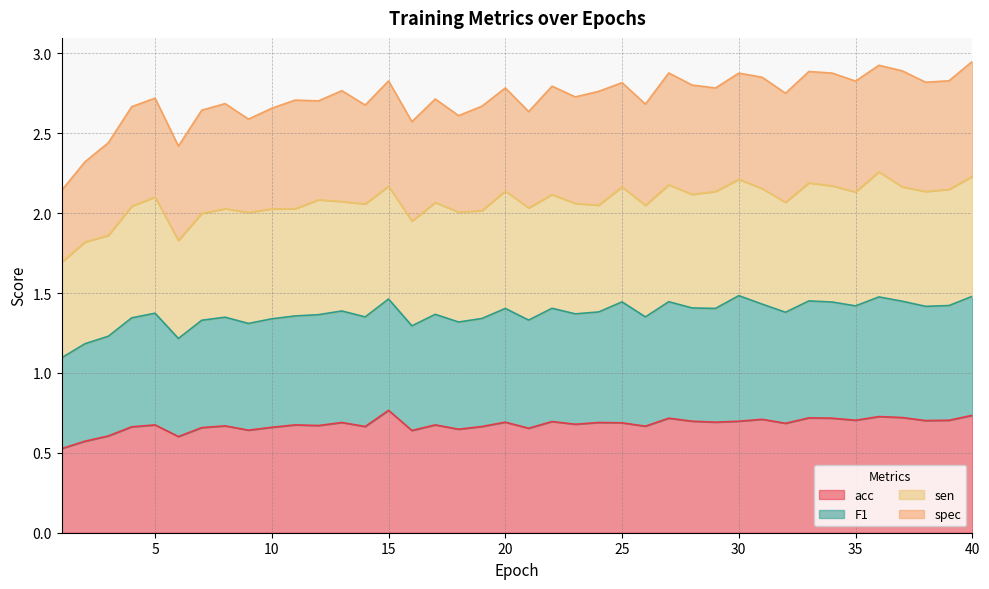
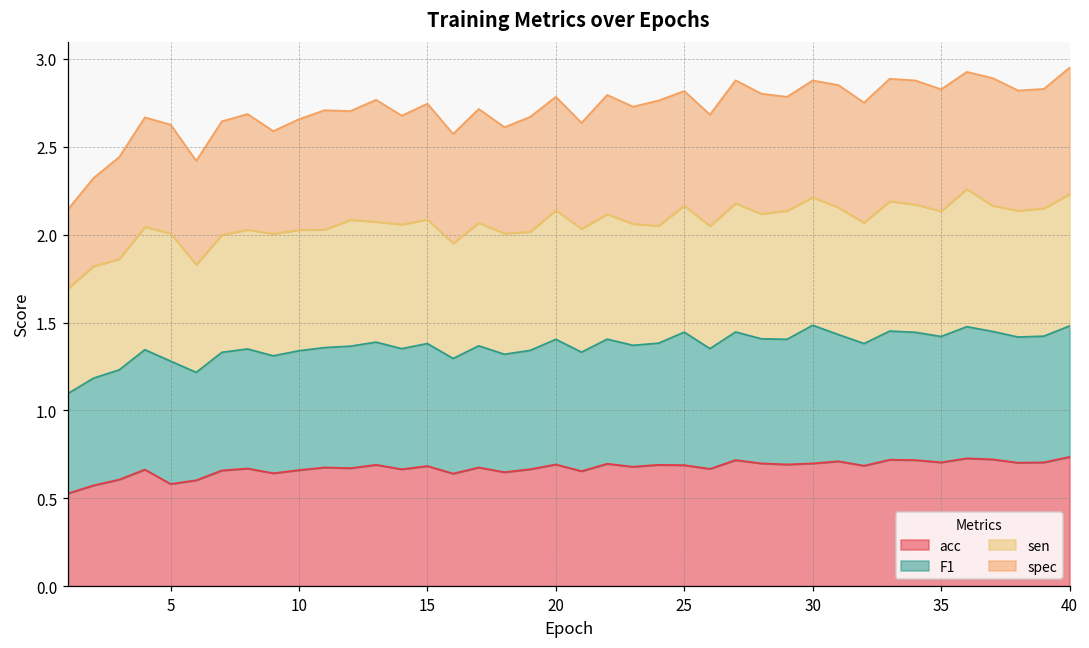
  {
    "acc": {
-     "5": 0.68,
+     "5": 0.58,
      "10": 0.66,
-     "15": 0.77,
+     "15": 0.68,
      "20": 0.69,
      "25": 0.69,
      "30": 0.70,
      "35": 0.70,
      "40": 0.74
    },
    "F1": {
      "5": 0.70,
      "10": 0.68,
      "15": 0.70,
      "20": 0.71,
      "25": 0.76,
      "30": 0.79,
      "35": 0.72,
      "40": 0.75
    }
  }
